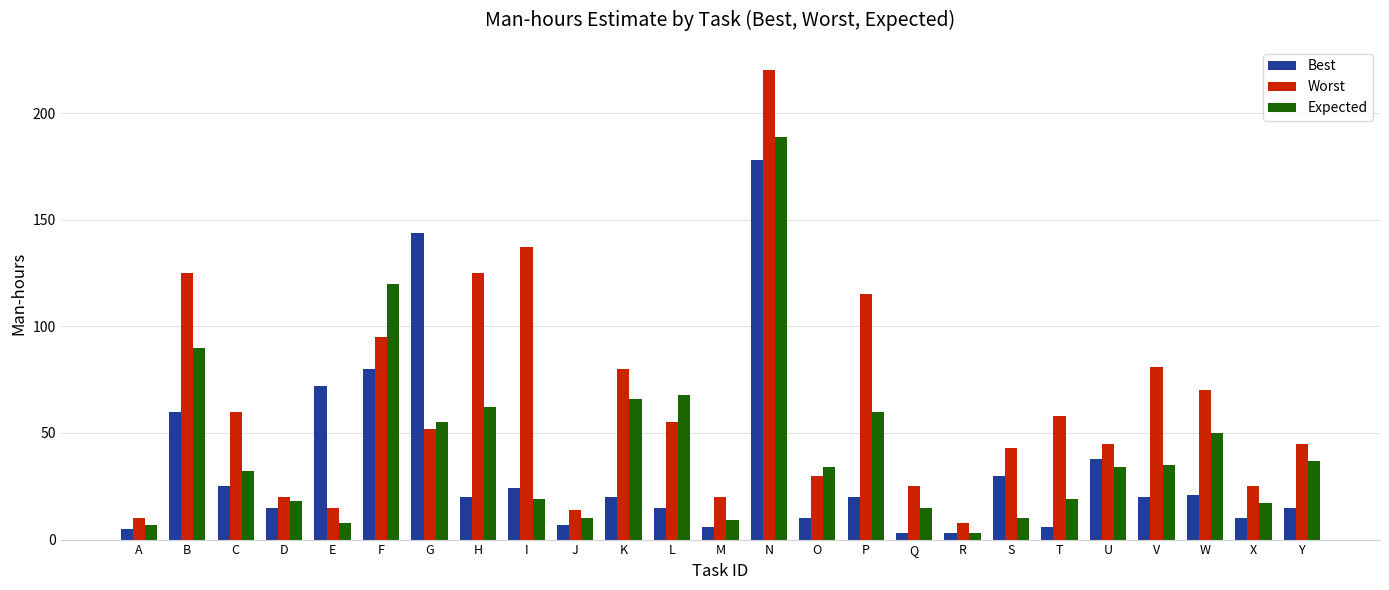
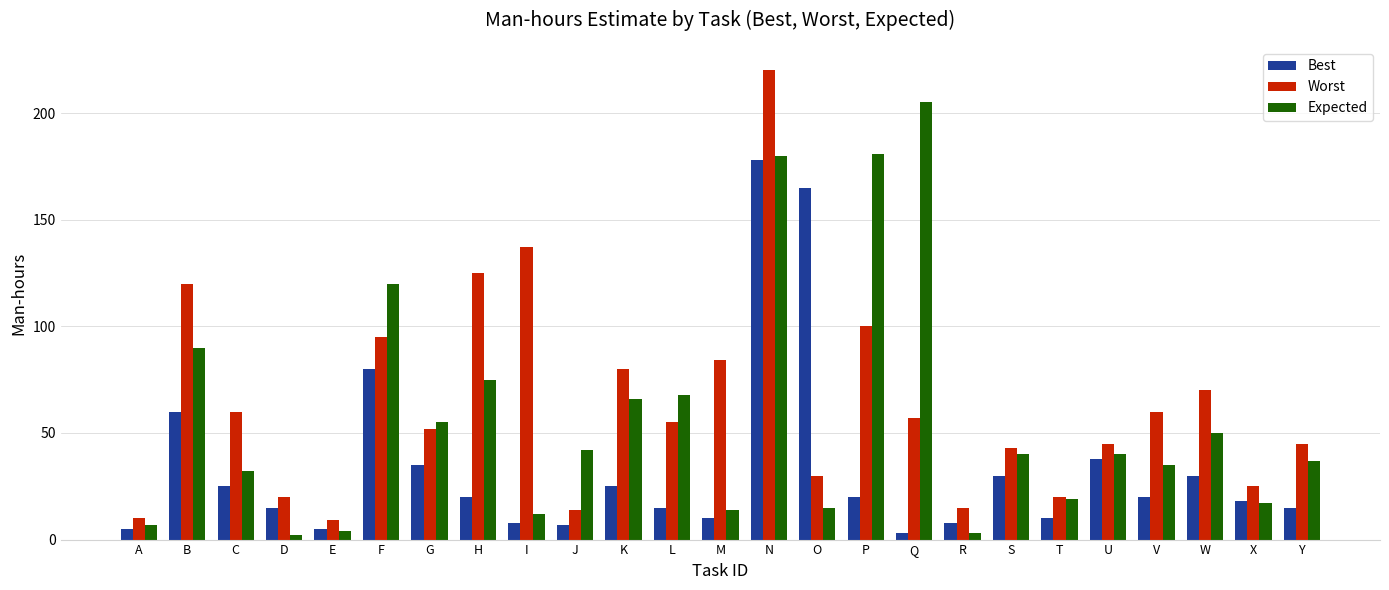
  {
    "Best": {
      "A": 5,
      "B": 60,
      "C": 25,
      "D": 15,
-     "E": 72,
+     "E": 5,
      "F": 80,
-     "G": 144,
+     "G": 35,
      "H": 20,
-     "I": 24,
+     "I": 8,
      "J": 7,
-     "K": 20,
+     "K": 25,
      "L": 15,
-     "M": 6,
+     "M": 10,
      "N": 178,
-     "O": 10,
+     "O": 165,
      "P": 20,
      "Q": 3,
-     "R": 3,
+     "R": 8,
      "S": 30,
-     "T": 6,
+     "T": 10,
      "U": 38,
      "V": 20,
-     "W": 21,
-     "X": 10,
+     "W": 30,
+     "X": 18,
      "Y": 15
    },
    "Worst": {
      "A": 10,
-     "B": 125,
+     "B": 120,
      "C": 60,
      "D": 20,
-     "E": 15,
+     "E": 9,
      "F": 95,
      "G": 52,
      "H": 125,
      "I": 137,
      "J": 14,
      "K": 80,
      "L": 55,
-     "M": 20,
+     "M": 84,
      "N": 220,
      "O": 30,
-     "P": 115,
-     "Q": 25,
-     "R": 8,
+     "P": 100,
+     "Q": 57,
+     "R": 15,
      "S": 43,
-     "T": 58,
+     "T": 20,
      "U": 45,
-     "V": 81,
+     "V": 60,
      "W": 70,
      "X": 25,
      "Y": 45
    },
    "Expected": {
      "A": 7,
      "B": 90,
      "C": 32,
-     "D": 18,
-     "E": 8,
+     "D": 2,
+     "E": 4,
      "F": 120,
      "G": 55,
-     "H": 62,
-     "I": 19,
-     "J": 10,
+     "H": 75,
+     "I": 12,
+     "J": 42,
      "K": 66,
      "L": 68,
-     "M": 9,
-     "N": 189,
-     "O": 34,
-     "P": 60,
-     "Q": 15,
+     "M": 14,
+     "N": 180,
+     "O": 15,
+     "P": 181,
+     "Q": 205,
      "R": 3,
-     "S": 10,
+     "S": 40,
      "T": 19,
-     "U": 34,
+     "U": 40,
      "V": 35,
      "W": 50,
      "X": 17,
      "Y": 37
    }
  }
